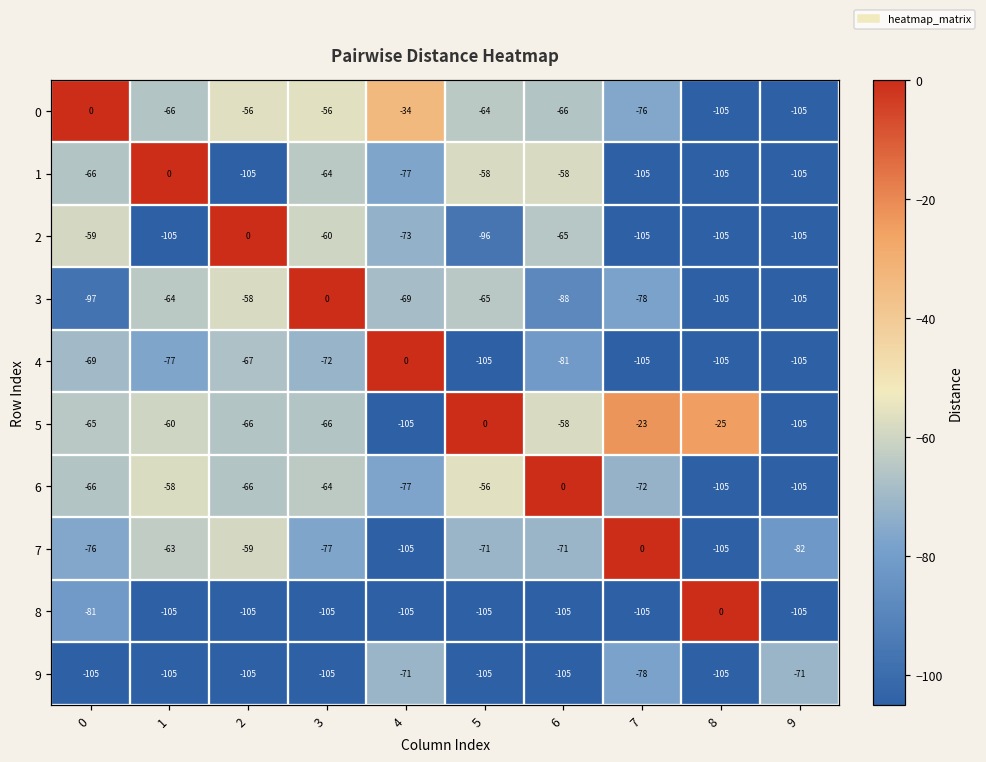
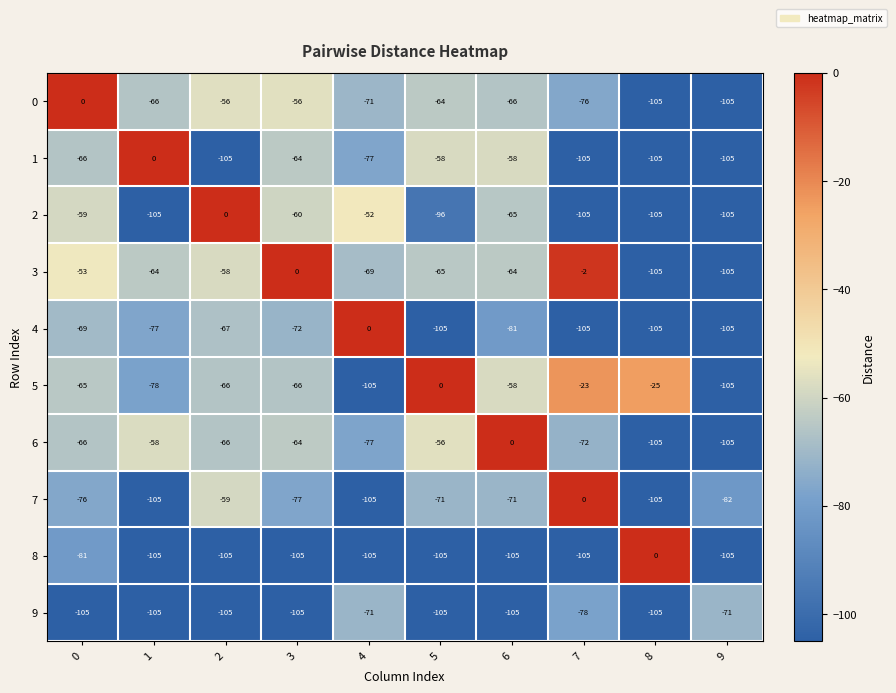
  {
    "0": {
      "0": 0,
      "1": -66,
      "2": -56,
      "3": -56,
-     "4": -34,
+     "4": -71,
      "5": -64,
      "6": -66,
      "7": -76,
      "8": -105,
      "9": -105
    },
    "1": {
      "0": -66,
      "1": 0,
      "2": -105,
      "3": -64,
      "4": -77,
      "5": -58,
      "6": -58,
      "7": -105,
      "8": -105,
      "9": -105
    },
    "2": {
      "0": -59,
      "1": -105,
      "2": 0,
      "3": -60,
-     "4": -73,
+     "4": -52,
      "5": -96,
      "6": -65,
      "7": -105,
      "8": -105,
      "9": -105
    },
    "3": {
-     "0": -97,
+     "0": -53,
      "1": -64,
      "2": -58,
      "3": 0,
      "4": -69,
      "5": -65,
-     "6": -88,
-     "7": -78,
+     "6": -64,
+     "7": -2,
      "8": -105,
      "9": -105
    },
    "4": {
      "0": -69,
      "1": -77,
      "2": -67,
      "3": -72,
      "4": 0,
      "5": -105,
      "6": -81,
      "7": -105,
      "8": -105,
      "9": -105
    },
    "5": {
      "0": -65,
-     "1": -60,
+     "1": -78,
      "2": -66,
      "3": -66,
      "4": -105,
      "5": 0,
      "6": -58,
      "7": -23,
      "8": -25,
      "9": -105
    },
    "6": {
      "0": -66,
      "1": -58,
      "2": -66,
      "3": -64,
      "4": -77,
      "5": -56,
      "6": 0,
      "7": -72,
      "8": -105,
      "9": -105
    },
    "7": {
      "0": -76,
-     "1": -63,
+     "1": -105,
      "2": -59,
      "3": -77,
      "4": -105,
      "5": -71,
      "6": -71,
      "7": 0,
      "8": -105,
      "9": -82
    },
    "8": {
      "0": -81,
      "1": -105,
      "2": -105,
      "3": -105,
      "4": -105,
      "5": -105,
      "6": -105,
      "7": -105,
      "8": 0,
      "9": -105
    },
    "9": {
      "0": -105,
      "1": -105,
      "2": -105,
      "3": -105,
      "4": -71,
      "5": -105,
      "6": -105,
      "7": -78,
      "8": -105,
      "9": -71
    }
  }
